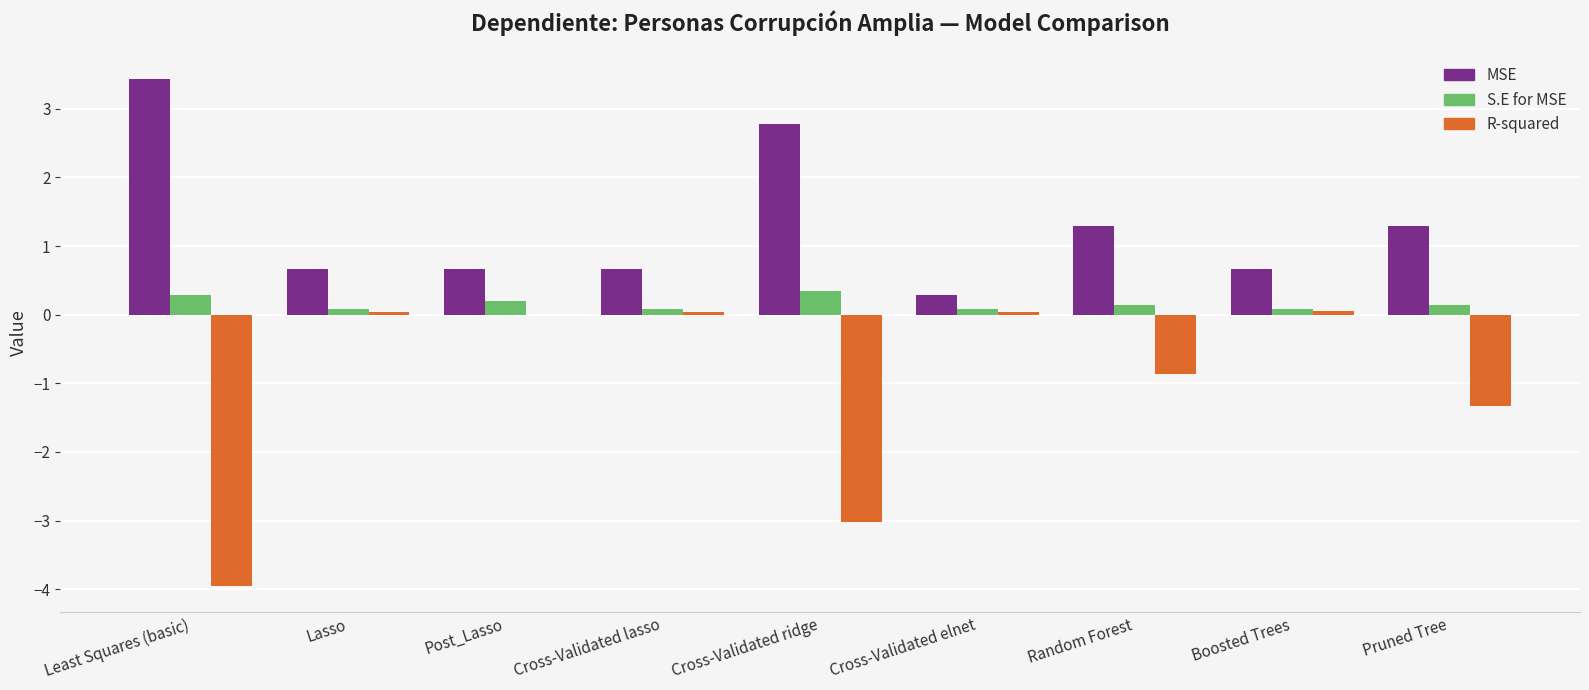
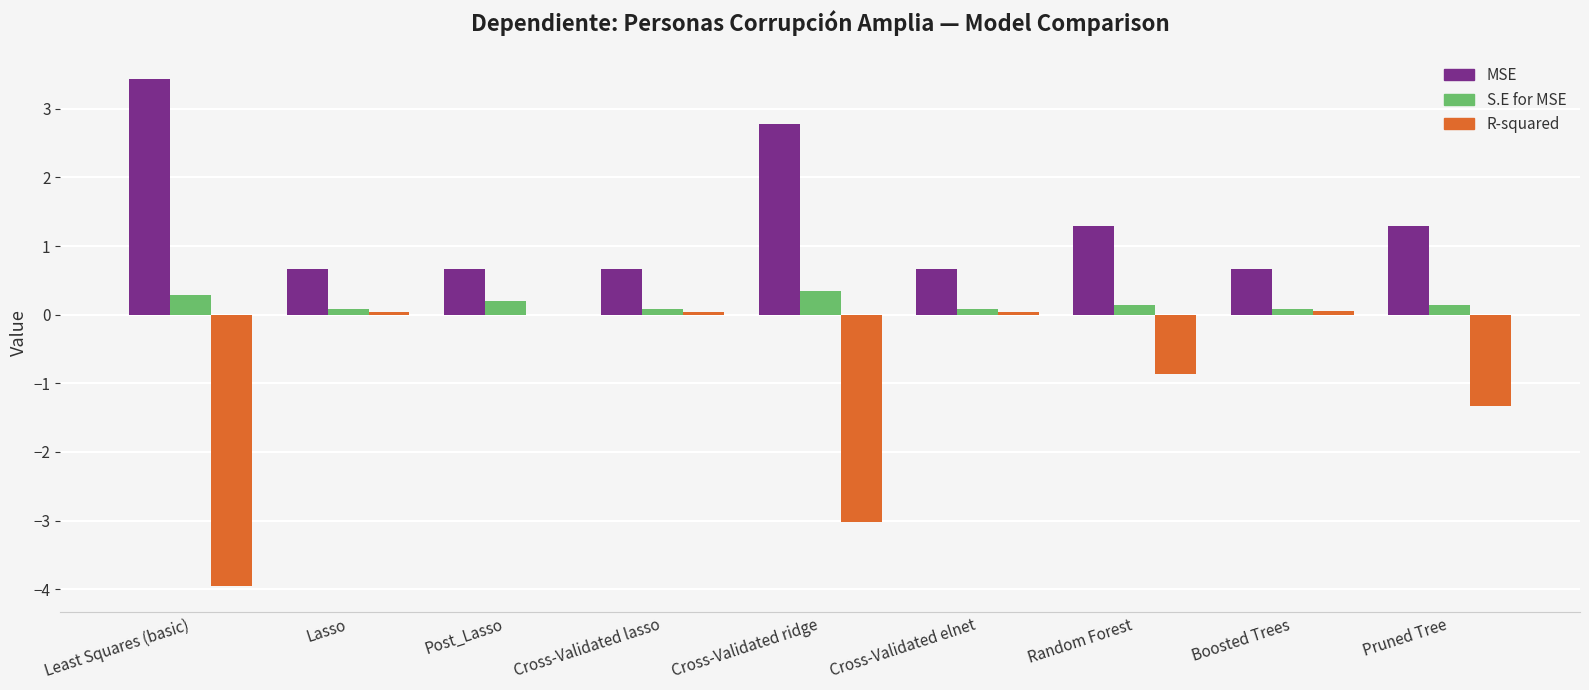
  {
    "MSE": {
      "Least Squares (basic)": 3.4,
      "Lasso": 0.7,
      "Post_Lasso": 0.7,
      "Cross-Validated lasso": 0.7,
      "Cross-Validated ridge": 2.8,
-     "Cross-Validated elnet": 0.3,
+     "Cross-Validated elnet": 0.7,
      "Random Forest": 1.3,
      "Boosted Trees": 0.7,
      "Pruned Tree": 1.3
    },
    "S.E for MSE": {
      "Least Squares (basic)": 0.3,
      "Lasso": 0.1,
      "Post_Lasso": 0.2,
      "Cross-Validated lasso": 0.1,
      "Cross-Validated ridge": 0.3,
      "Cross-Validated elnet": 0.1,
      "Random Forest": 0.1,
      "Boosted Trees": 0.1,
      "Pruned Tree": 0.1
    },
    "R-squared": {
      "Least Squares (basic)": -4.0,
      "Lasso": 0.0,
      "Cross-Validated lasso": 0.0,
      "Cross-Validated ridge": -3.0,
      "Cross-Validated elnet": 0.0,
      "Random Forest": -0.9,
      "Boosted Trees": 0.0,
      "Pruned Tree": -1.3
    }
  }
